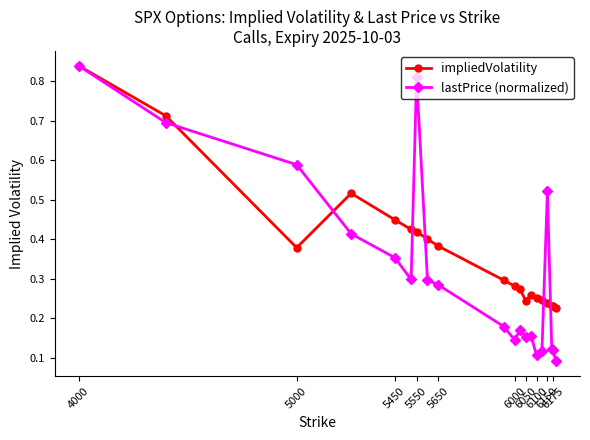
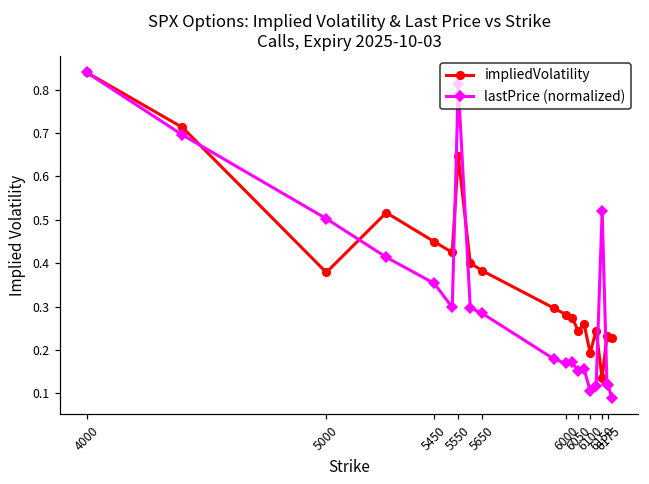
  {
    "impliedVolatility": {
      "5000": 0.38,
      "5450": 0.45,
-     "5550": 0.42,
+     "5550": 0.65,
      "5650": 0.38,
      "6000": 0.28,
      "6050": 0.24,
-     "6100": 0.25,
-     "6150": 0.24,
+     "6100": 0.19,
+     "6150": 0.14,
      "6175": 0.23
    },
    "lastPrice (normalized)": {
-     "5000": 0.59,
+     "5000": 0.50,
      "5450": 0.35,
      "5650": 0.28,
-     "6000": 0.14,
+     "6000": 0.17,
      "6050": 0.15,
      "6100": 0.11,
      "6150": 0.52,
      "6175": 0.12
    }
  }
